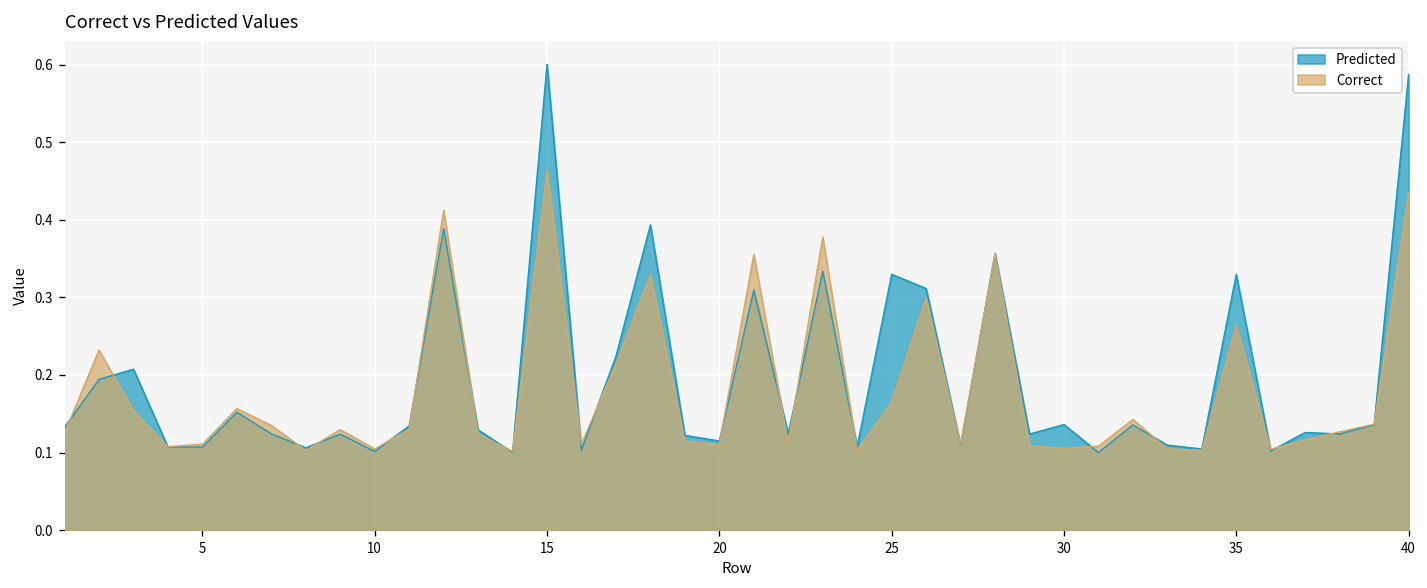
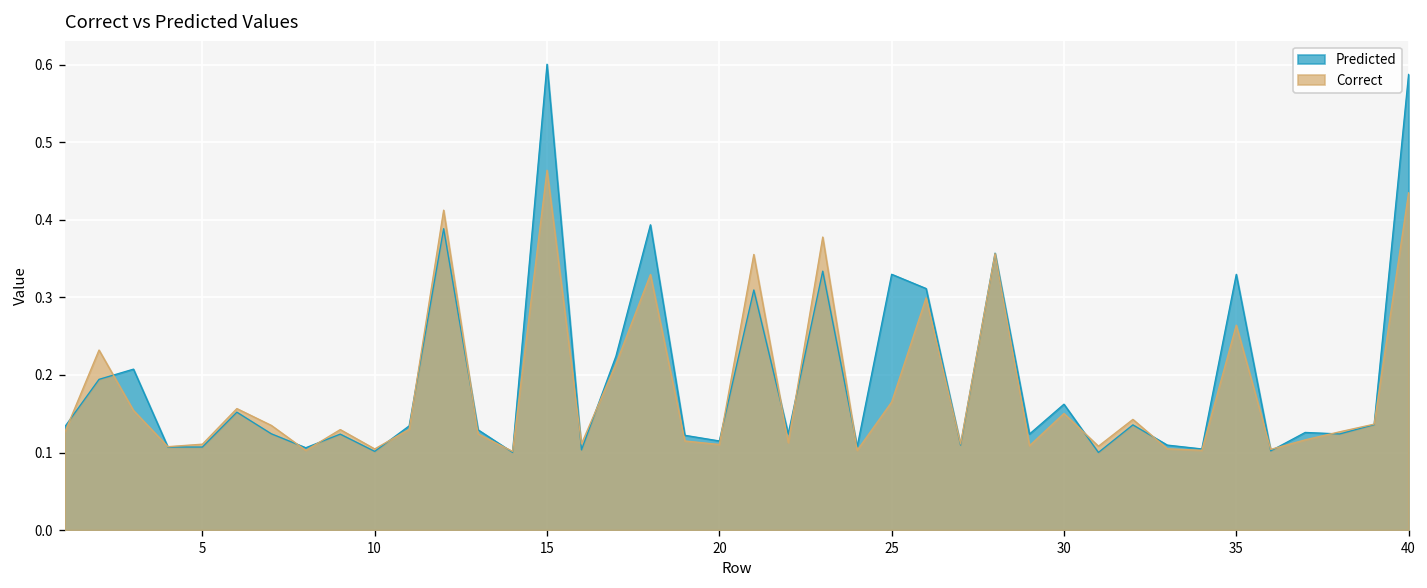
  {
    "Predicted": {
      "15": 0.60,
      "20": 0.11,
      "25": 0.33,
-     "30": 0.14,
+     "30": 0.16,
      "35": 0.33,
      "40": 0.59
    },
    "Correct": {
      "15": 0.46,
      "20": 0.11,
      "25": 0.17,
-     "30": 0.11,
+     "30": 0.15,
      "35": 0.26,
      "40": 0.43
    }
  }
